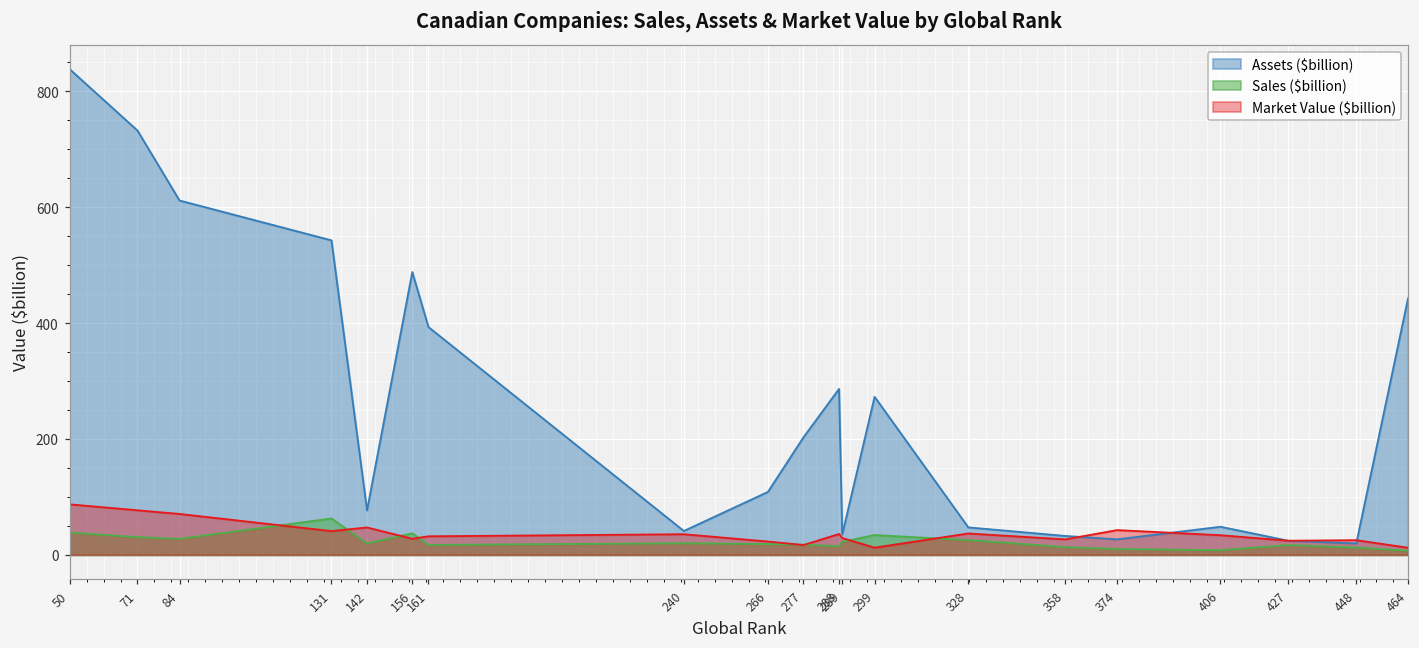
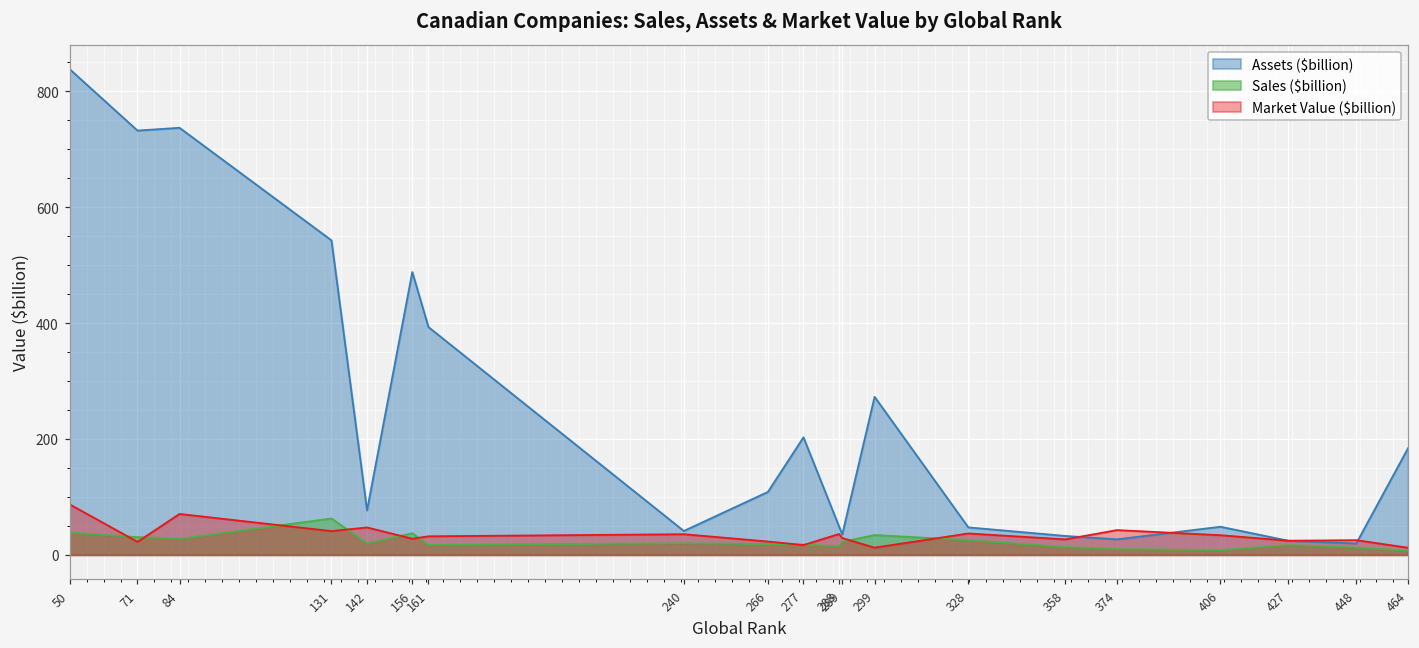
  {
    "Assets ($billion)": {
      "50": 840,
      "71": 730,
-     "84": 610,
+     "84": 740,
      "131": 540,
      "142": 80,
      "156": 490,
      "161": 390,
      "240": 40,
      "266": 110,
      "277": 200,
-     "288": 290,
+     "288": 50,
      "289": 40,
      "299": 270,
      "328": 50,
      "358": 30,
      "374": 30,
      "406": 50,
      "448": 20,
-     "464": 440
+     "464": 180
    },
    "Sales ($billion)": {
      "50": 40,
      "71": 30,
      "84": 30,
      "131": 60,
      "142": 20,
      "156": 40,
      "161": 20,
      "240": 20,
      "288": 10,
      "289": 20,
      "299": 30,
      "328": 30,
      "358": 10,
      "374": 10,
      "406": 10,
      "427": 20,
      "448": 10,
      "464": 10
    },
    "Market Value ($billion)": {
      "50": 90,
-     "71": 80,
+     "71": 20,
      "84": 70,
      "131": 40,
      "142": 50,
      "156": 30,
      "161": 30,
      "240": 40,
      "288": 40,
      "289": 30,
      "299": 10,
      "328": 40,
      "358": 30,
      "374": 40,
      "406": 30,
      "448": 30,
      "464": 10
    }
  }
